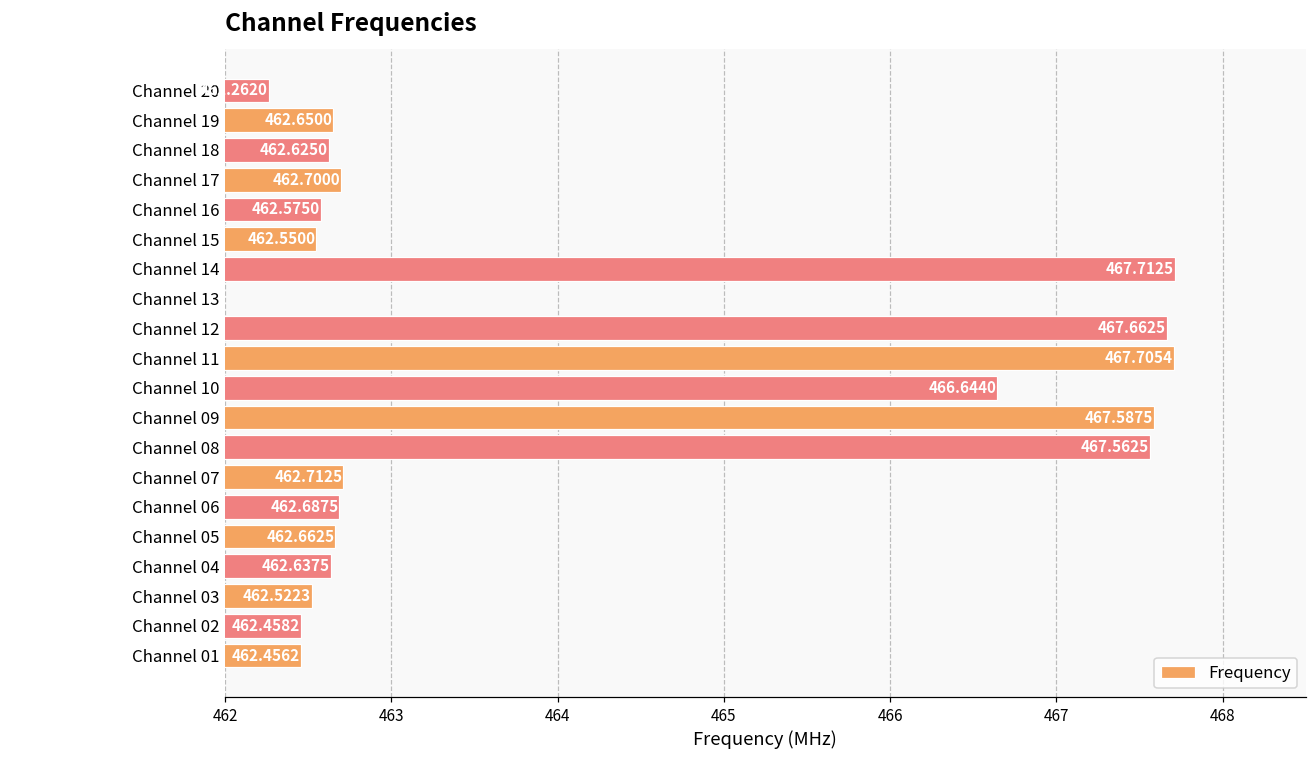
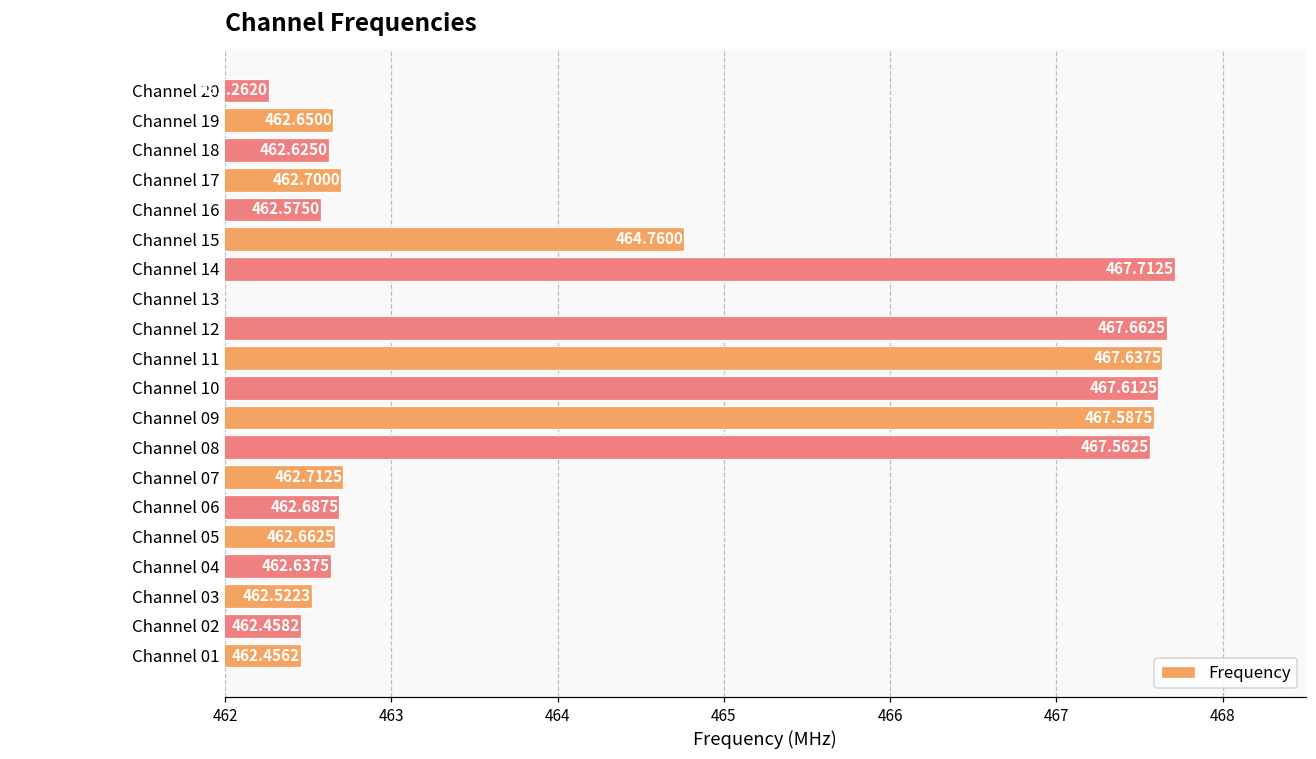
  {
    "Channel 20": 462.2620,
    "Channel 19": 462.6500,
    "Channel 18": 462.6250,
    "Channel 17": 462.7000,
    "Channel 16": 462.5750,
-   "Channel 15": 462.5500,
+   "Channel 15": 464.7600,
    "Channel 14": 467.7125,
    "Channel 12": 467.6625,
-   "Channel 11": 467.7054,
-   "Channel 10": 466.6440,
+   "Channel 11": 467.6375,
+   "Channel 10": 467.6125,
    "Channel 09": 467.5875,
    "Channel 08": 467.5625,
    "Channel 07": 462.7125,
    "Channel 06": 462.6875,
    "Channel 05": 462.6625,
    "Channel 04": 462.6375,
    "Channel 03": 462.5223,
    "Channel 02": 462.4582,
    "Channel 01": 462.4562
  }
